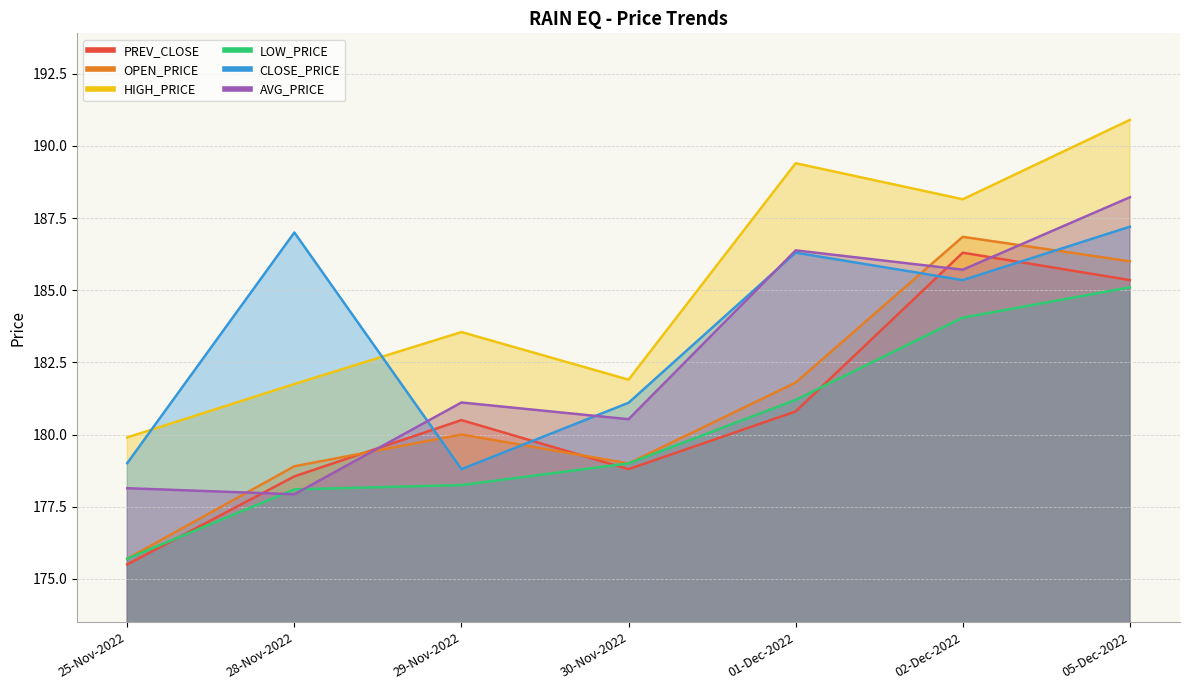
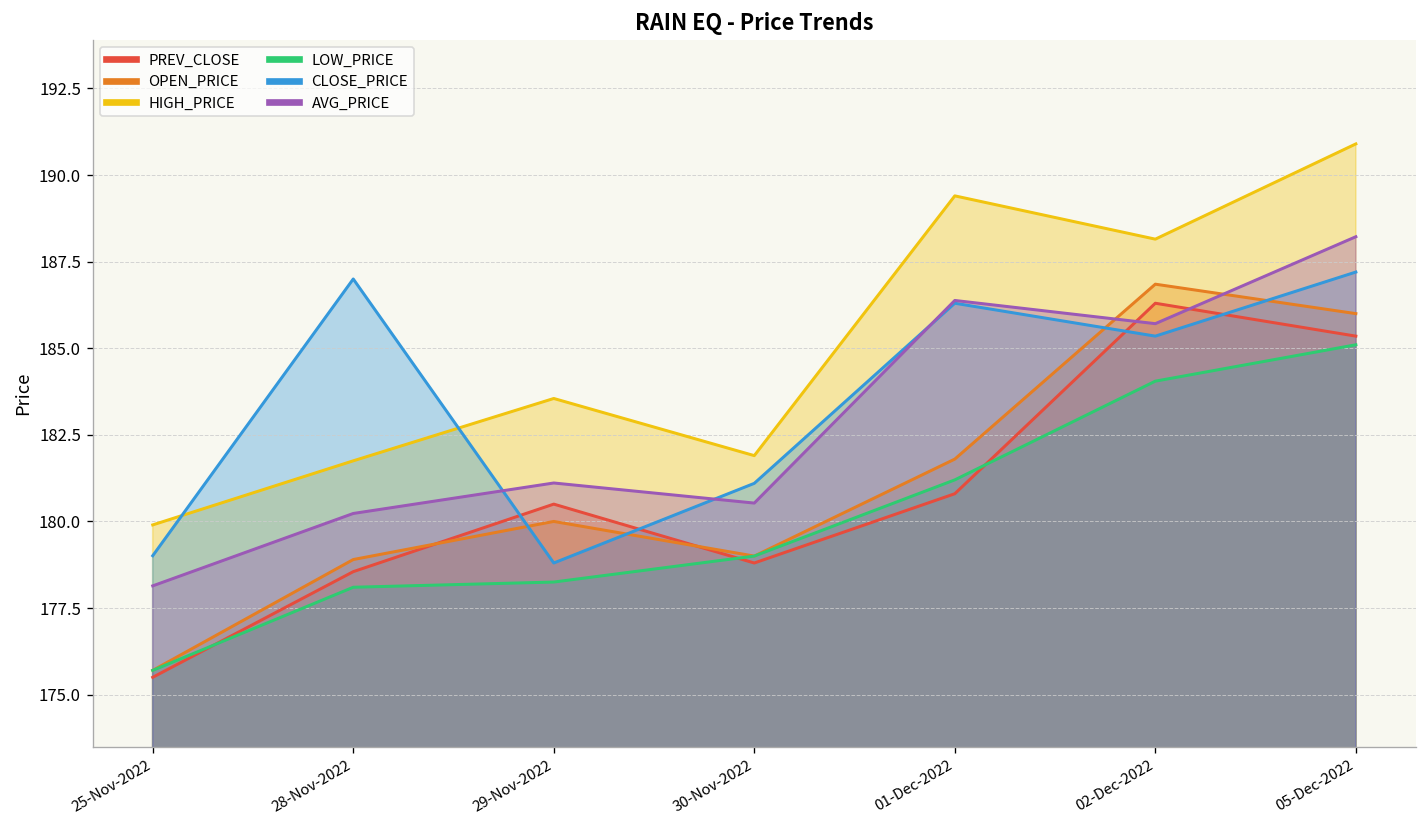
  {
    "LOW_PRICE": {
      "28-Nov-2022": 178.1,
      "29-Nov-2022": 178.3,
      "01-Dec-2022": 181.2,
      "02-Dec-2022": 184.1,
      "05-Dec-2022": 185.1
    },
    "CLOSE_PRICE": {
      "25-Nov-2022": 179.0,
      "28-Nov-2022": 187.0,
      "29-Nov-2022": 178.8,
      "30-Nov-2022": 181.1,
      "02-Dec-2022": 185.4,
      "05-Dec-2022": 187.2
    },
    "AVG_PRICE": {
      "25-Nov-2022": 178.1,
-     "28-Nov-2022": 177.9,
+     "28-Nov-2022": 180.2,
      "29-Nov-2022": 181.1,
      "30-Nov-2022": 180.5,
      "02-Dec-2022": 185.7,
      "05-Dec-2022": 188.2
    }
  }
